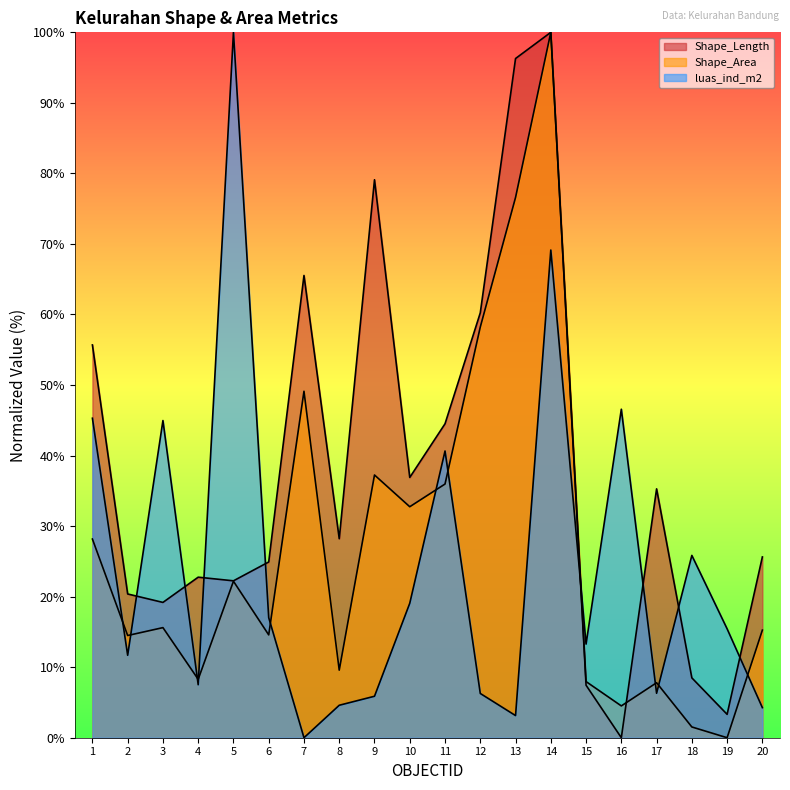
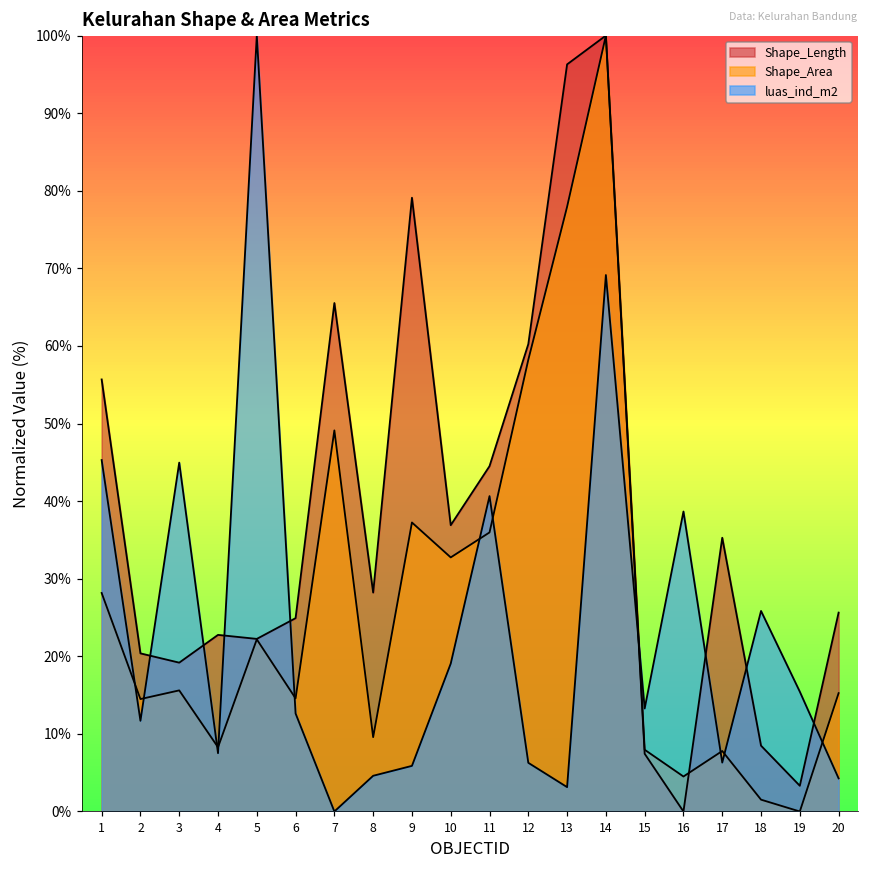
  {
    "Shape_Length": {
      "1": "56%",
      "2": "20%",
      "3": "19%",
      "4": "23%",
      "6": "25%",
      "7": "66%",
      "8": "28%",
      "9": "79%",
      "10": "37%",
      "11": "45%",
      "12": "60%",
      "13": "96%",
      "15": "7%",
      "16": "0%",
      "17": "35%",
      "18": "8%",
      "19": "3%",
      "20": "26%"
    },
    "Shape_Area": {
      "1": "28%",
      "2": "14%",
      "3": "16%",
      "4": "8%",
      "6": "15%",
      "7": "49%",
      "8": "10%",
      "9": "37%",
      "10": "33%",
      "11": "36%",
      "12": "58%",
-     "13": "77%",
+     "13": "78%",
      "15": "8%",
      "16": "5%",
      "17": "8%",
      "18": "2%",
      "19": "0%",
      "20": "15%"
    },
    "luas_ind_m2": {
      "1": "45%",
      "2": "12%",
      "3": "45%",
      "4": "8%",
      "5": "100%",
-     "6": "17%",
+     "6": "13%",
      "7": "0%",
      "8": "5%",
      "9": "6%",
      "10": "19%",
      "11": "41%",
      "12": "6%",
      "13": "3%",
      "14": "69%",
      "15": "13%",
-     "16": "47%",
+     "16": "39%",
      "17": "6%",
      "18": "26%",
      "19": "15%",
      "20": "4%"
    }
  }
